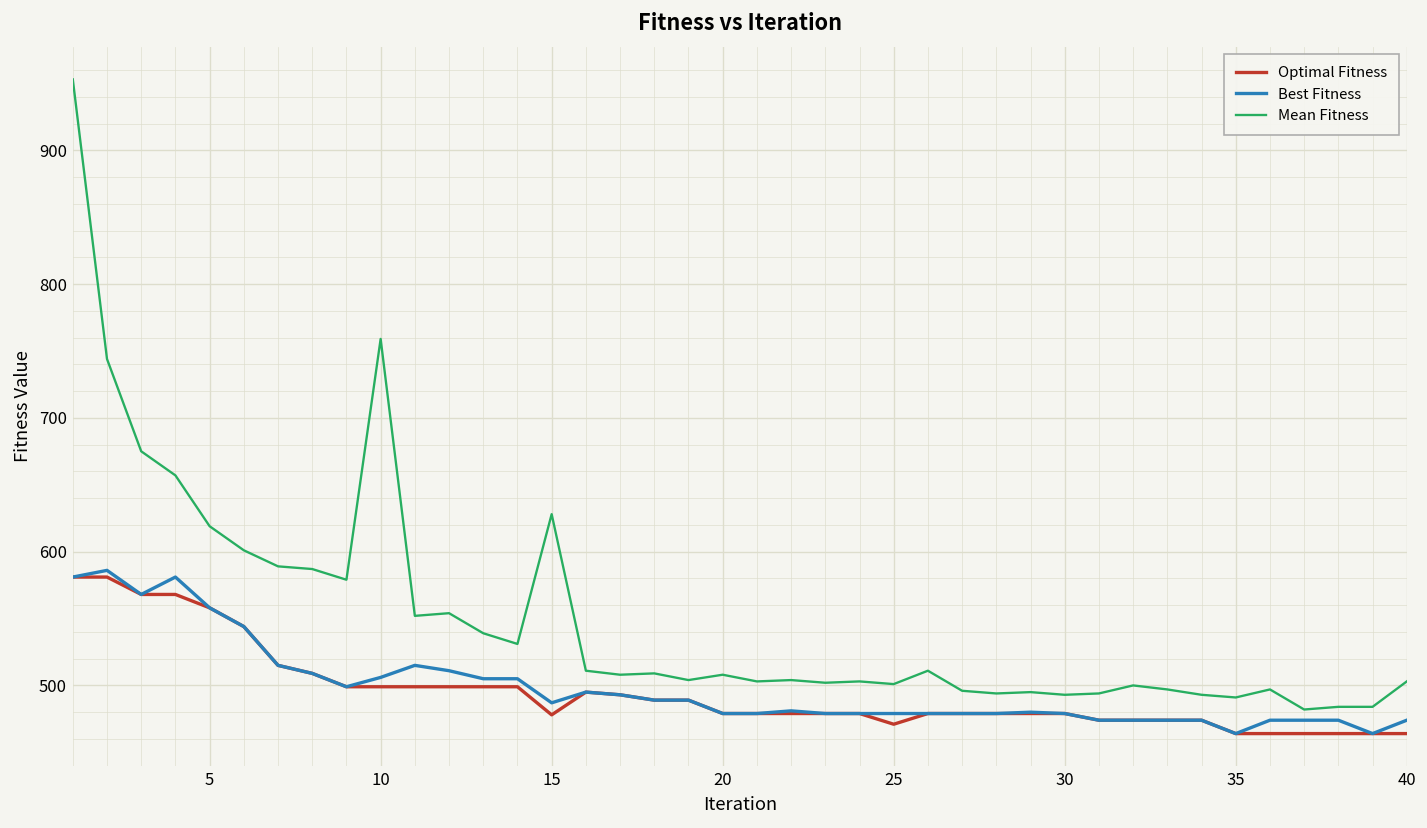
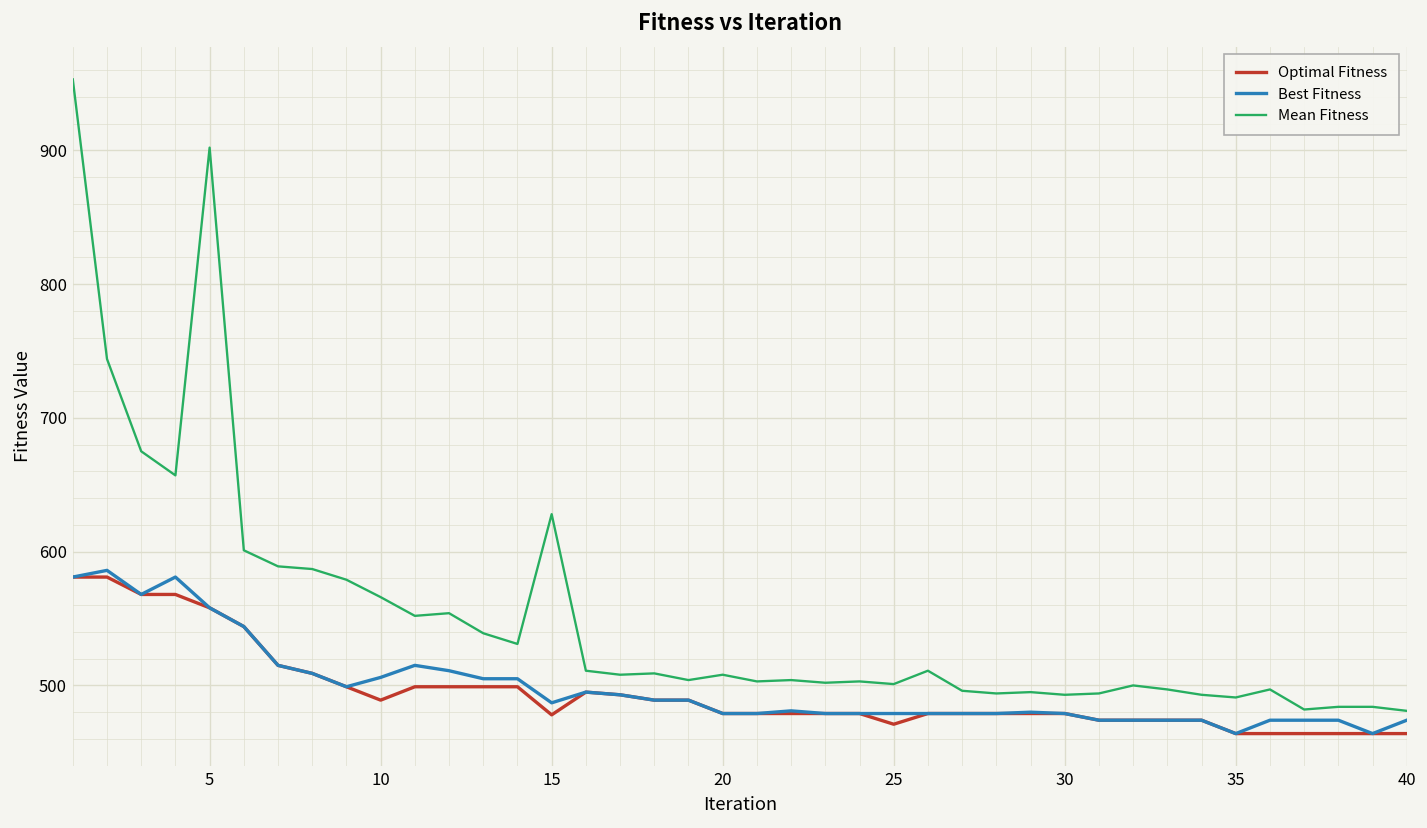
  {
    "Optimal Fitness": {
-     "10": 499,
+     "10": 489,
      "15": 478,
      "25": 471,
      "40": 464
    },
    "Best Fitness": {
      "10": 506,
      "15": 487,
      "25": 479,
      "40": 474
    },
    "Mean Fitness": {
-     "5": 619,
-     "10": 759,
+     "5": 902,
+     "10": 566,
      "15": 628,
      "20": 508,
      "25": 501,
      "30": 493,
      "35": 491,
-     "40": 503
+     "40": 481
    }
  }
